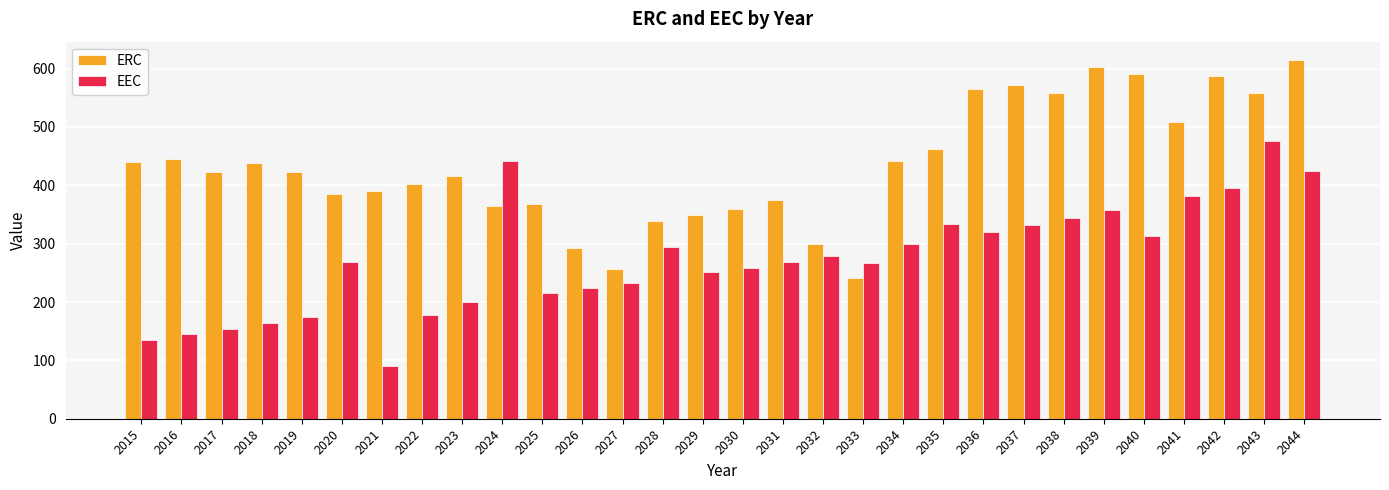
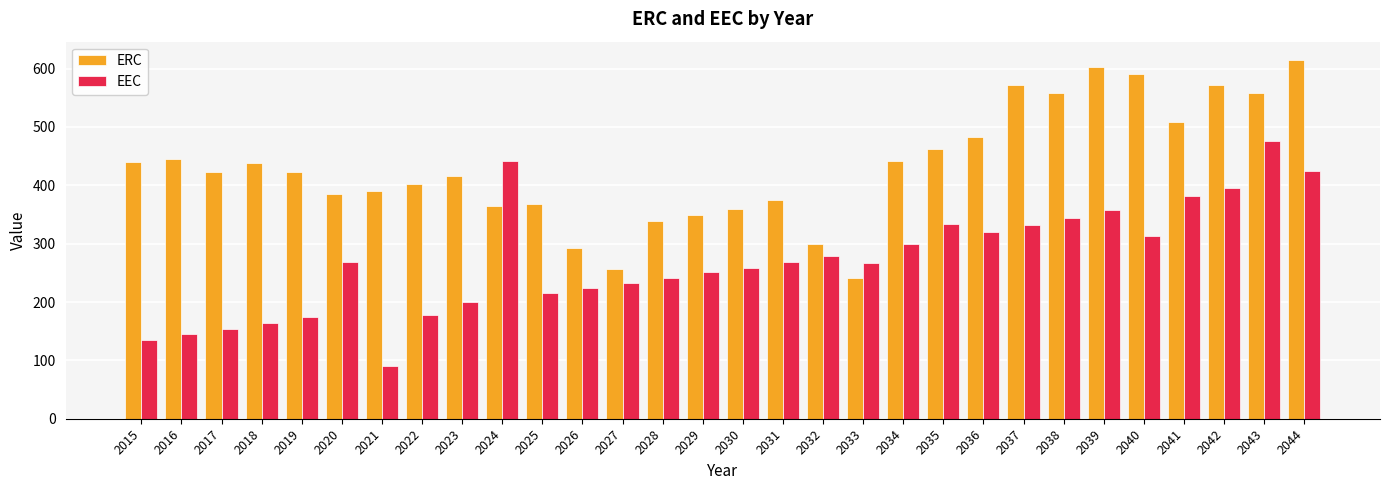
  {
    "ERC": {
      "2015": 440,
      "2016": 440,
      "2017": 420,
      "2018": 440,
      "2019": 420,
      "2020": 390,
      "2021": 390,
      "2022": 400,
      "2023": 420,
      "2024": 360,
      "2025": 370,
      "2026": 290,
      "2027": 260,
      "2028": 340,
      "2029": 350,
      "2030": 360,
      "2031": 380,
      "2032": 300,
      "2033": 240,
      "2034": 440,
      "2035": 460,
-     "2036": 560,
+     "2036": 480,
      "2037": 570,
      "2038": 560,
      "2039": 600,
      "2040": 590,
      "2041": 510,
-     "2042": 590,
+     "2042": 570,
      "2043": 560,
      "2044": 620
    },
    "EEC": {
      "2015": 130,
      "2016": 150,
      "2017": 150,
      "2018": 160,
      "2019": 170,
      "2020": 270,
      "2021": 90,
      "2022": 180,
      "2023": 200,
      "2024": 440,
      "2025": 220,
      "2026": 220,
      "2027": 230,
-     "2028": 290,
+     "2028": 240,
      "2029": 250,
      "2030": 260,
      "2031": 270,
      "2032": 280,
      "2033": 270,
      "2034": 300,
      "2035": 330,
      "2036": 320,
      "2037": 330,
      "2038": 340,
      "2039": 360,
      "2040": 310,
      "2041": 380,
      "2042": 400,
      "2043": 480,
      "2044": 420
    }
  }
